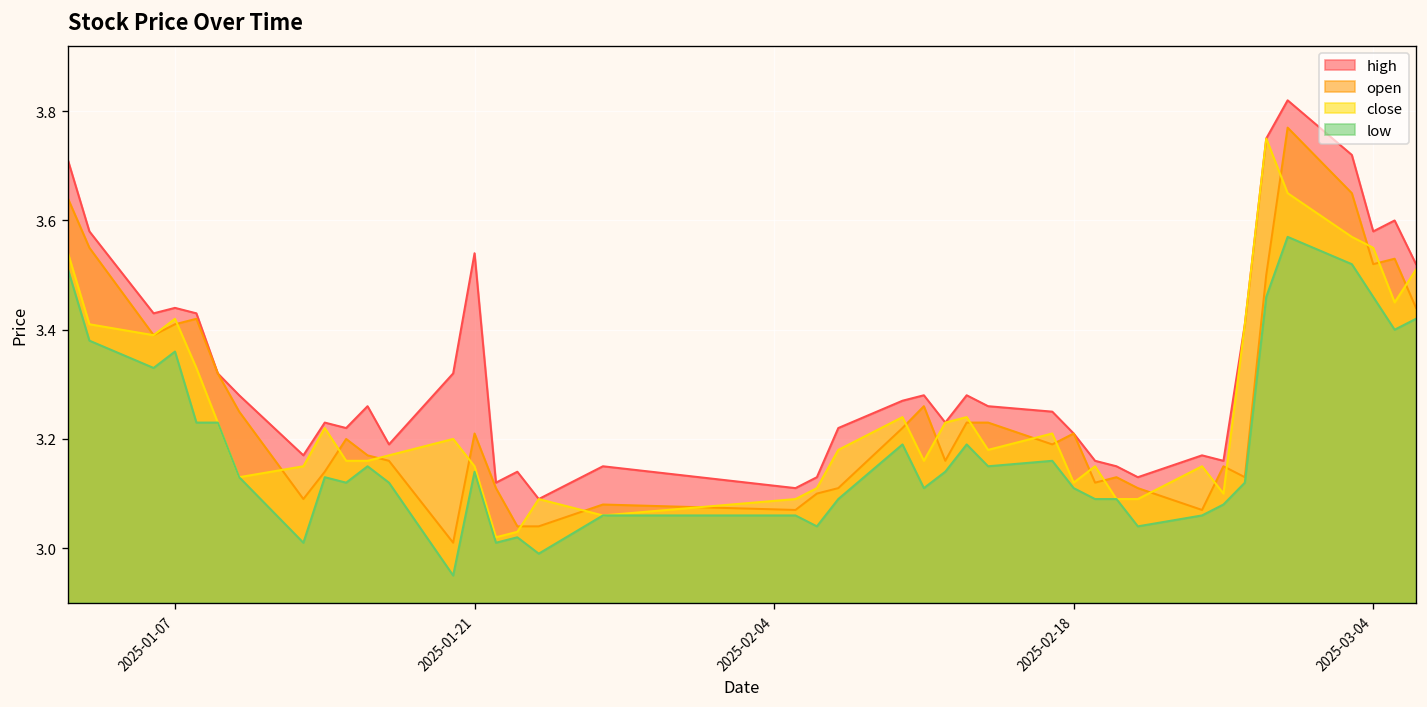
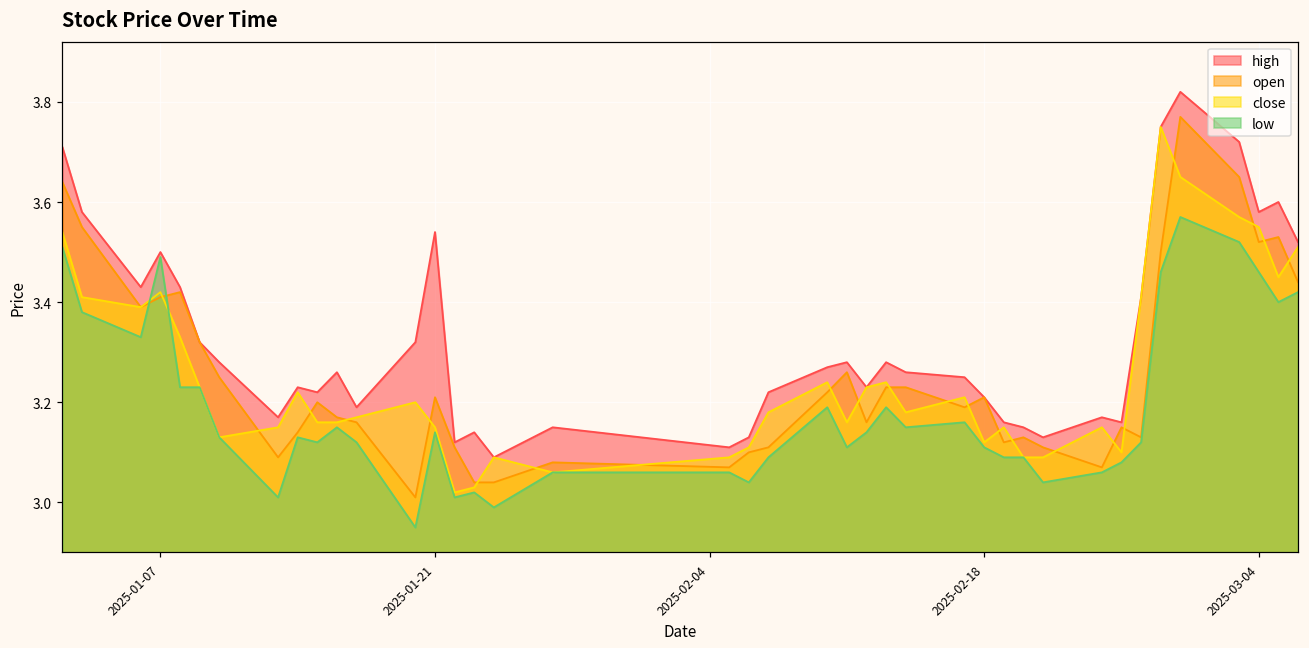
  {
    "high": {
-     "2025-01-07": 3.44,
+     "2025-01-07": 3.50,
      "2025-01-21": 3.54,
      "2025-03-04": 3.58
    },
    "low": {
-     "2025-01-07": 3.36,
+     "2025-01-07": 3.49,
      "2025-01-21": 3.14,
      "2025-02-18": 3.11,
      "2025-03-04": 3.46
    }
  }
